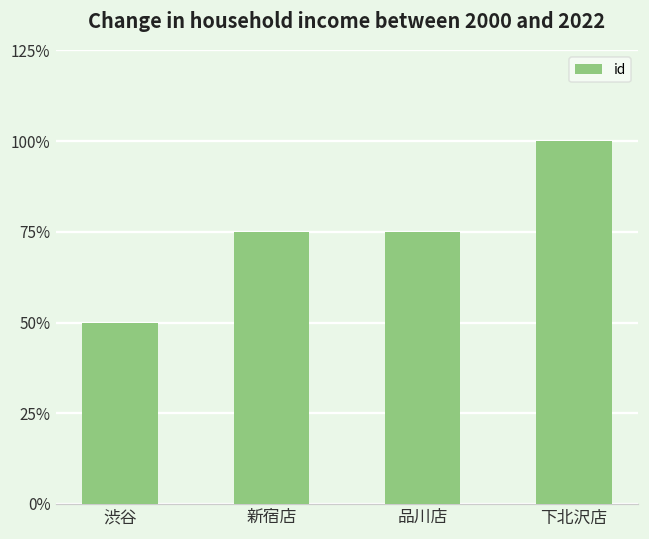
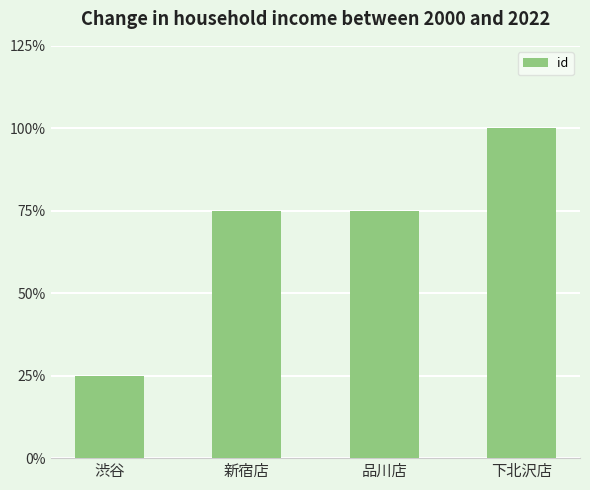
  {
-   "渋谷": "50%",
+   "渋谷": "25%",
    "新宿店": "75%",
    "品川店": "75%",
    "下北沢店": "100%"
  }
